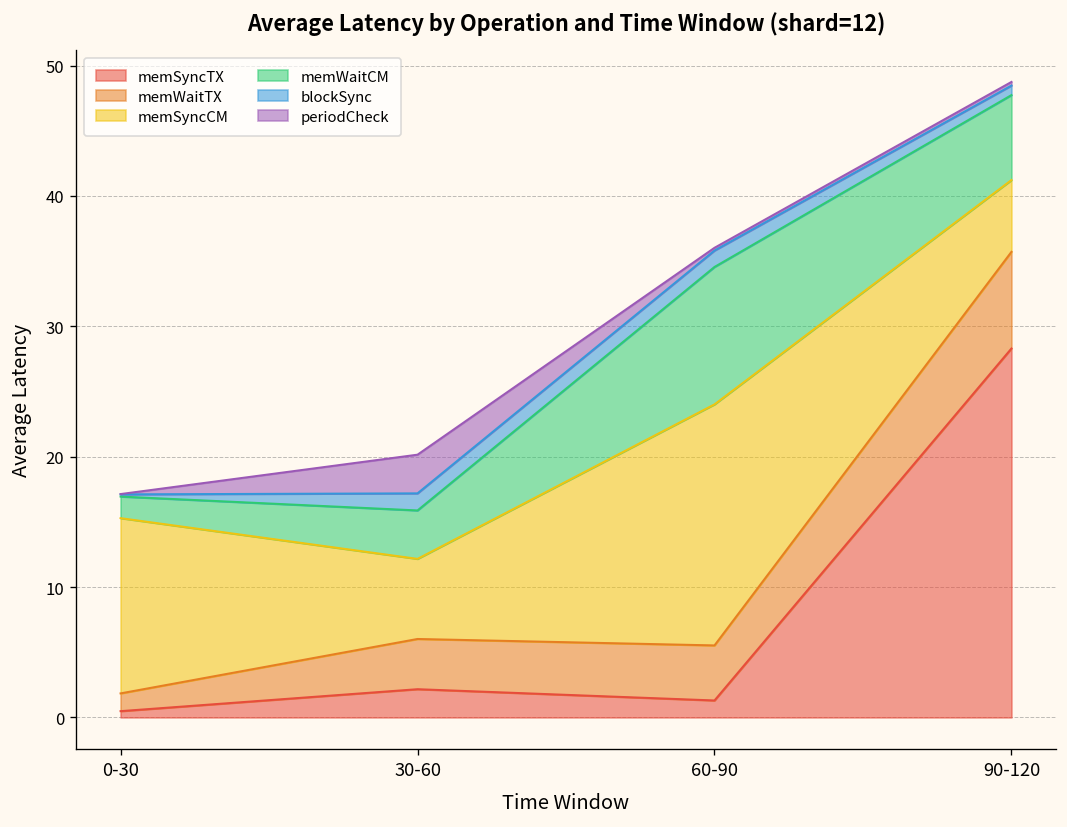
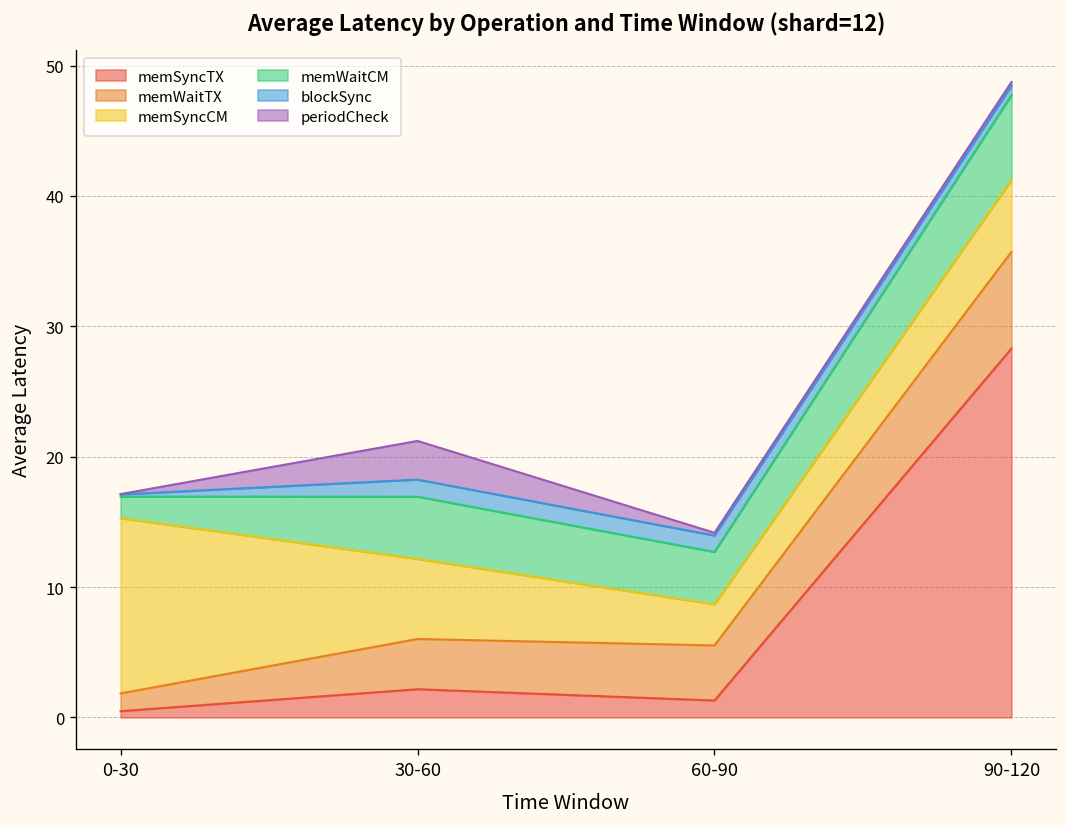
  {
    "memSyncCM": {
      "0-30": 13.4,
      "30-60": 6.1,
-     "60-90": 18.5,
+     "60-90": 3.2,
      "90-120": 5.5
    },
    "memWaitCM": {
-     "30-60": 3.7,
-     "60-90": 10.5,
+     "30-60": 4.8,
+     "60-90": 4.0,
      "90-120": 6.5
    },
    "blockSync": {
      "30-60": 1.3,
      "90-120": 0.7
    },
    "periodCheck": {
      "30-60": 3.0,
      "90-120": 0.3
    }
  }
